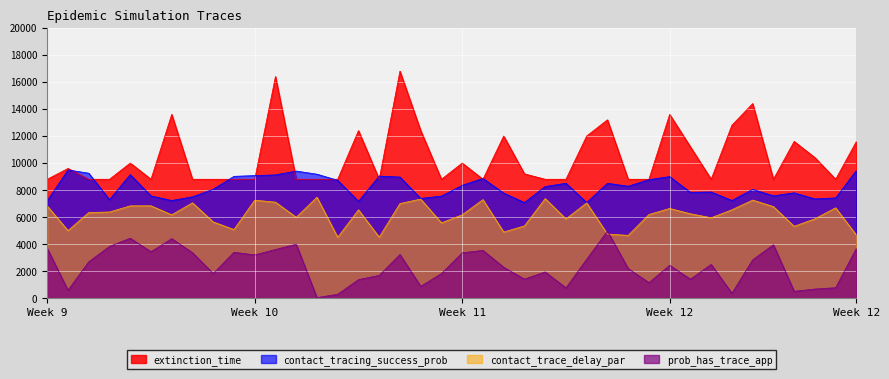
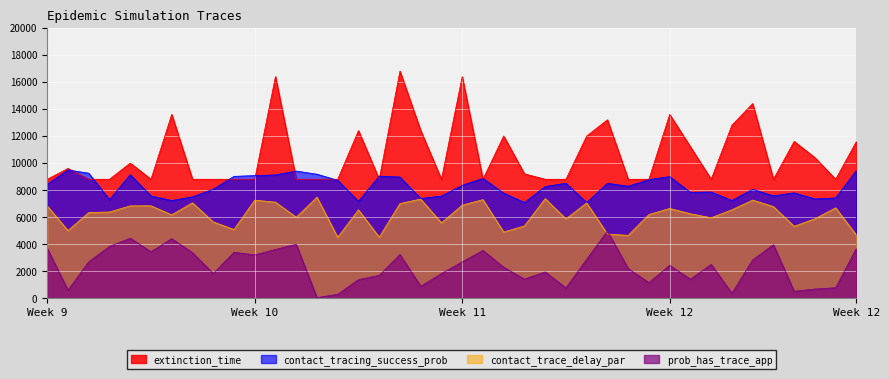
  {
    "extinction_time": {
      "Week 9": 8800,
      "Week 10": 8800,
-     "Week 11": 10000
+     "Week 11": 16400
    },
    "contact_tracing_success_prob": {
-     "Week 9": 7200,
+     "Week 9": 8400,
      "Week 10": 9100,
      "Week 11": 8400
    },
    "contact_trace_delay_par": {
      "Week 9": 6800,
      "Week 10": 7300,
-     "Week 11": 6200
+     "Week 11": 6900
    },
    "prob_has_trace_app": {
      "Week 9": 3700,
      "Week 10": 3200,
-     "Week 11": 3400
+     "Week 11": 2700
    }
  }
